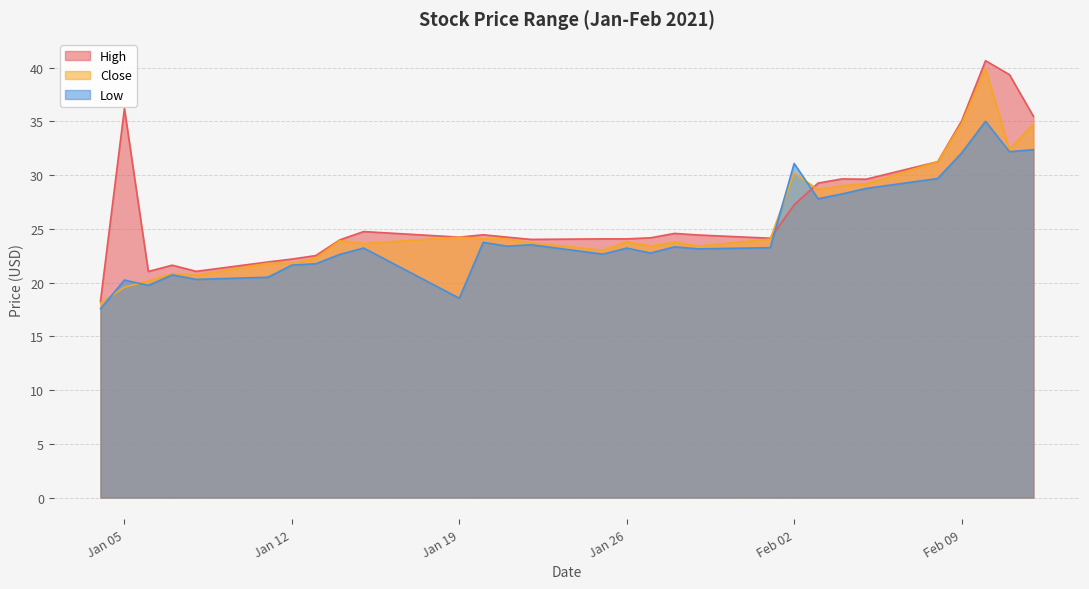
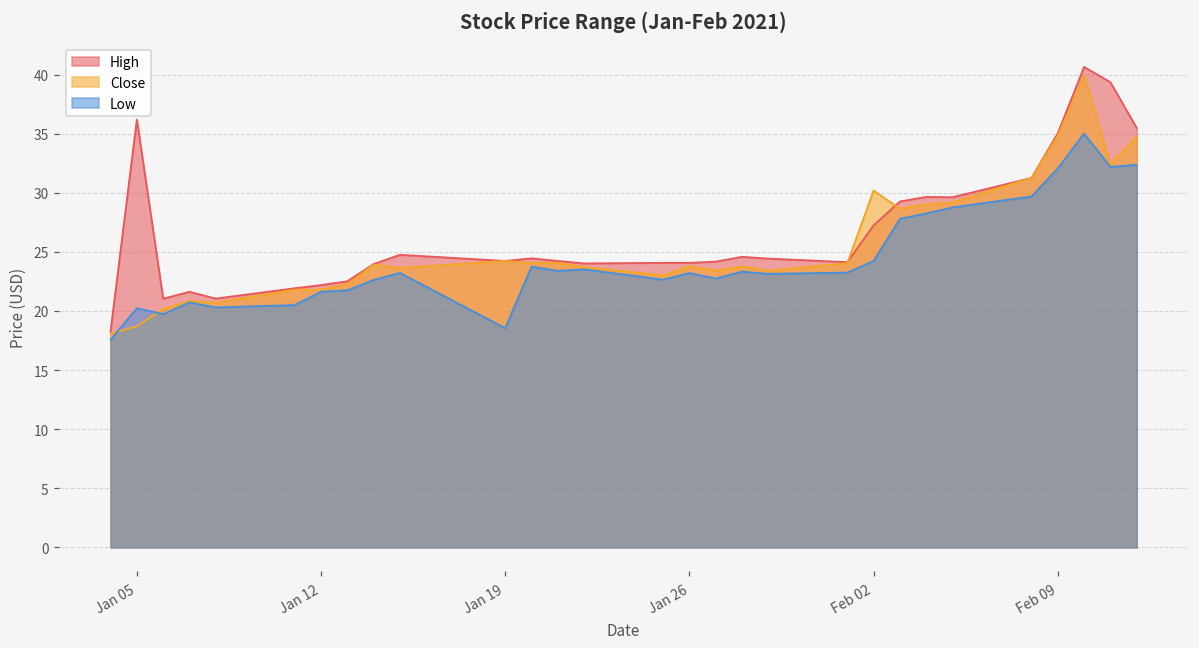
  {
    "High": {
      "Jan 05": 36.2,
      "Jan 12": 22.2,
      "Jan 26": 24.1,
      "Feb 02": 27.2
    },
    "Close": {
-     "Jan 05": 19.6,
+     "Jan 05": 18.7,
      "Jan 26": 23.8,
      "Feb 02": 30.2
    },
    "Low": {
      "Jan 05": 20.2,
      "Jan 19": 18.5,
      "Jan 26": 23.2,
-     "Feb 02": 31.1,
+     "Feb 02": 24.2,
      "Feb 09": 32.1
    }
  }
